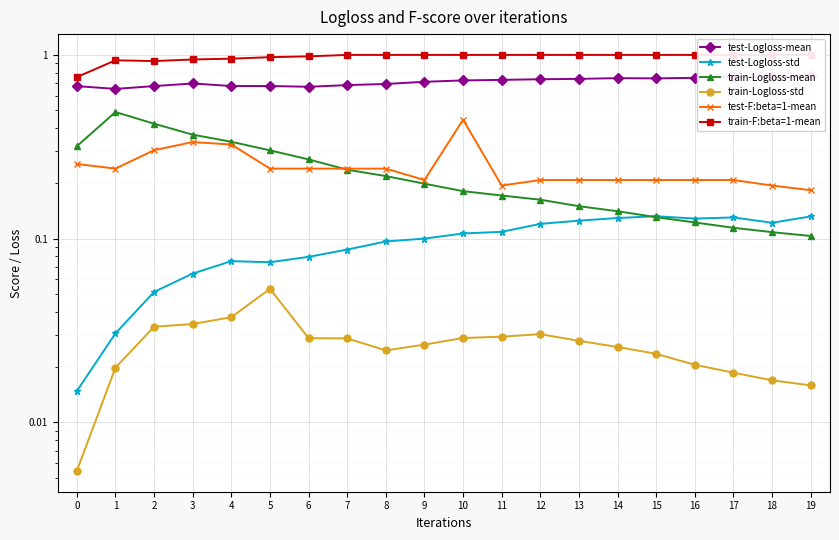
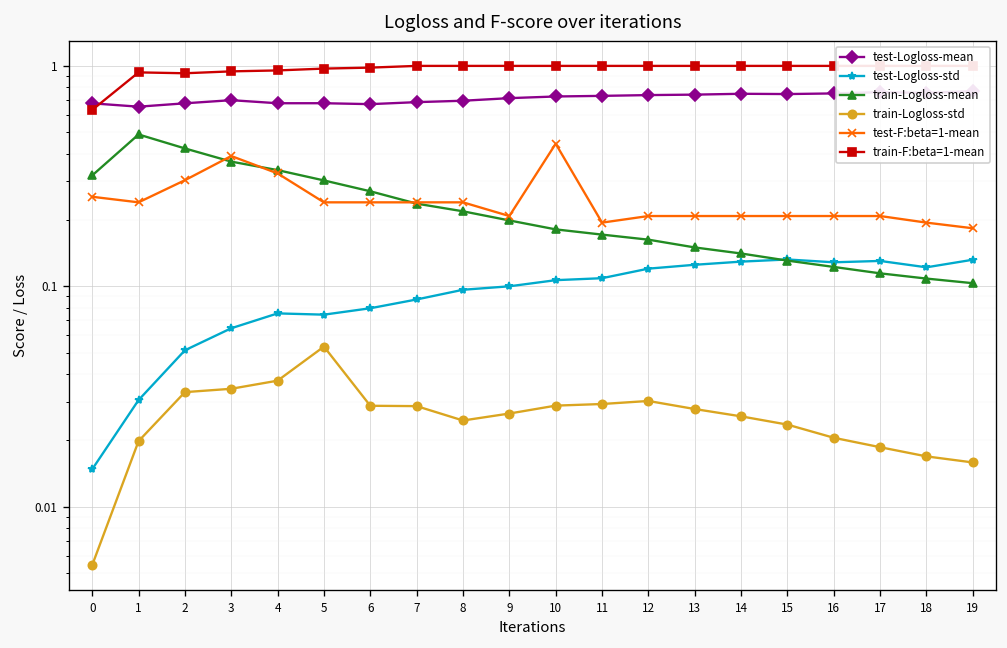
  {
    "test-Logloss-mean": {
      "0": 0.68,
      "1": 0.65,
      "2": 0.68,
      "3": 0.70,
      "4": 0.68,
      "5": 0.68,
      "6": 0.67,
      "7": 0.68,
      "8": 0.69,
      "9": 0.71,
      "10": 0.73,
      "11": 0.73,
      "12": 0.74,
      "13": 0.74,
      "14": 0.75,
      "15": 0.75,
      "16": 0.75
    },
    "test-Logloss-std": {
      "0": 0.015,
      "1": 0.03,
      "2": 0.05,
      "3": 0.065,
      "4": 0.075,
      "5": 0.074,
      "6": 0.08,
      "7": 0.09,
      "8": 0.10,
      "9": 0.10,
      "10": 0.11,
      "11": 0.11,
      "12": 0.12,
      "13": 0.13,
      "14": 0.13,
      "16": 0.13,
      "17": 0.13,
      "18": 0.12,
      "19": 0.13
    },
    "train-Logloss-mean": {
      "0": 0.32,
      "1": 0.49,
      "2": 0.42,
      "3": 0.37,
      "4": 0.34,
      "5": 0.30,
      "6": 0.27,
      "8": 0.22,
      "9": 0.20,
      "10": 0.18,
      "11": 0.17,
      "12": 0.16,
      "13": 0.15,
      "14": 0.14,
      "16": 0.12,
      "17": 0.11,
      "18": 0.11,
      "19": 0.10
    },
    "train-Logloss-std": {
      "0": 0.0054,
      "1": 0.02,
      "2": 0.033,
      "3": 0.034,
      "4": 0.037,
      "5": 0.053,
      "6": 0.029,
      "7": 0.029,
      "8": 0.025,
      "9": 0.026,
      "10": 0.029,
      "11": 0.03,
      "12": 0.03,
      "13": 0.028,
      "14": 0.026,
      "15": 0.024,
      "16": 0.02,
      "17": 0.019,
      "18": 0.017,
      "19": 0.016
    },
    "test-F:beta=1-mean": {
      "0": 0.25,
      "1": 0.24,
      "2": 0.30,
-     "3": 0.34,
+     "3": 0.39,
      "4": 0.33,
      "5": 0.24,
      "6": 0.24,
      "8": 0.24,
      "9": 0.21,
      "10": 0.44,
      "11": 0.19,
      "12": 0.21,
      "13": 0.21,
      "14": 0.21,
      "15": 0.21,
      "16": 0.21,
      "17": 0.21,
      "18": 0.19,
      "19": 0.18
    },
    "train-F:beta=1-mean": {
-     "0": 0.76,
+     "0": 0.63,
      "1": 0.9,
      "2": 0.9,
      "3": 0.9,
      "4": 1.0,
      "5": 1.0,
      "6": 1.0,
      "7": 1.0,
      "8": 1.0,
      "9": 1.0,
      "10": 1.0,
      "11": 1.0,
      "12": 1.0,
      "13": 1.0,
      "14": 1.0,
      "15": 1.0,
      "16": 1.0
    }
  }
